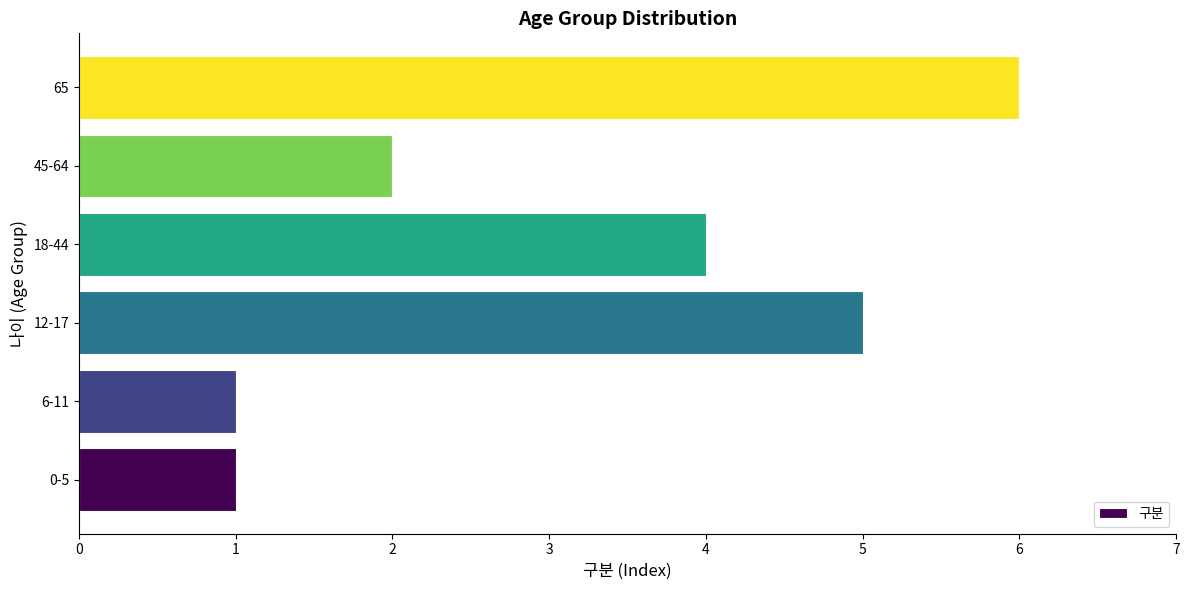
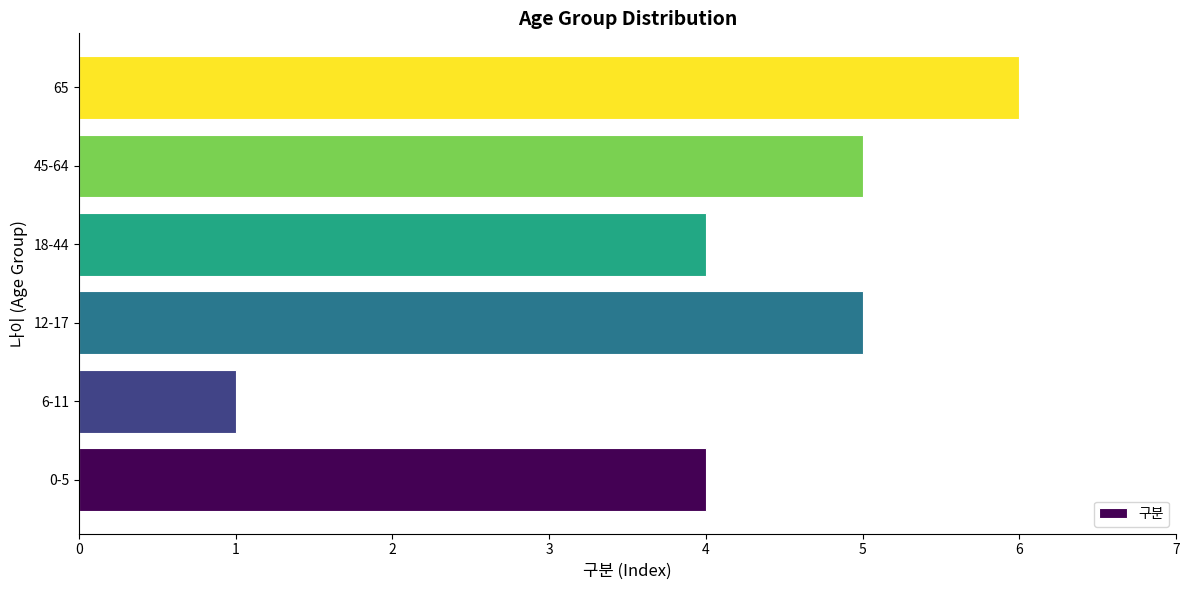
  {
    "65": 6,
-   "45-64": 2,
+   "45-64": 5,
    "18-44": 4,
    "12-17": 5,
    "6-11": 1,
-   "0-5": 1
+   "0-5": 4
  }
